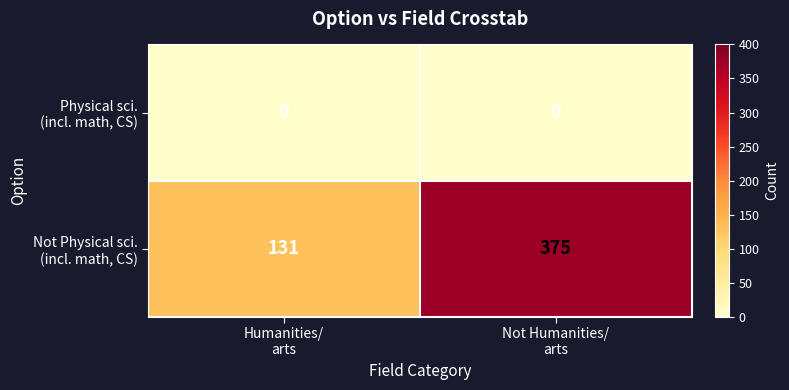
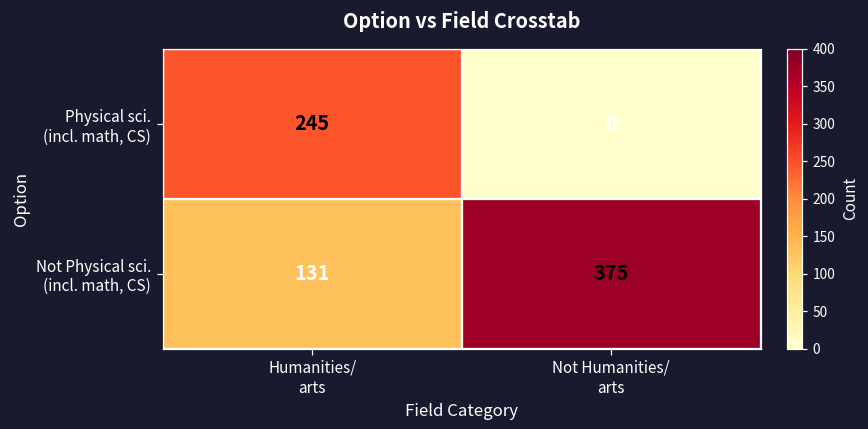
  {
    "Physical sci. (incl. math, CS)": {
-     "Humanities/ arts": 0,
+     "Humanities/ arts": 245,
      "Not Humanities/ arts": 0
    },
    "Not Physical sci. (incl. math, CS)": {
      "Humanities/ arts": 131,
      "Not Humanities/ arts": 375
    }
  }
